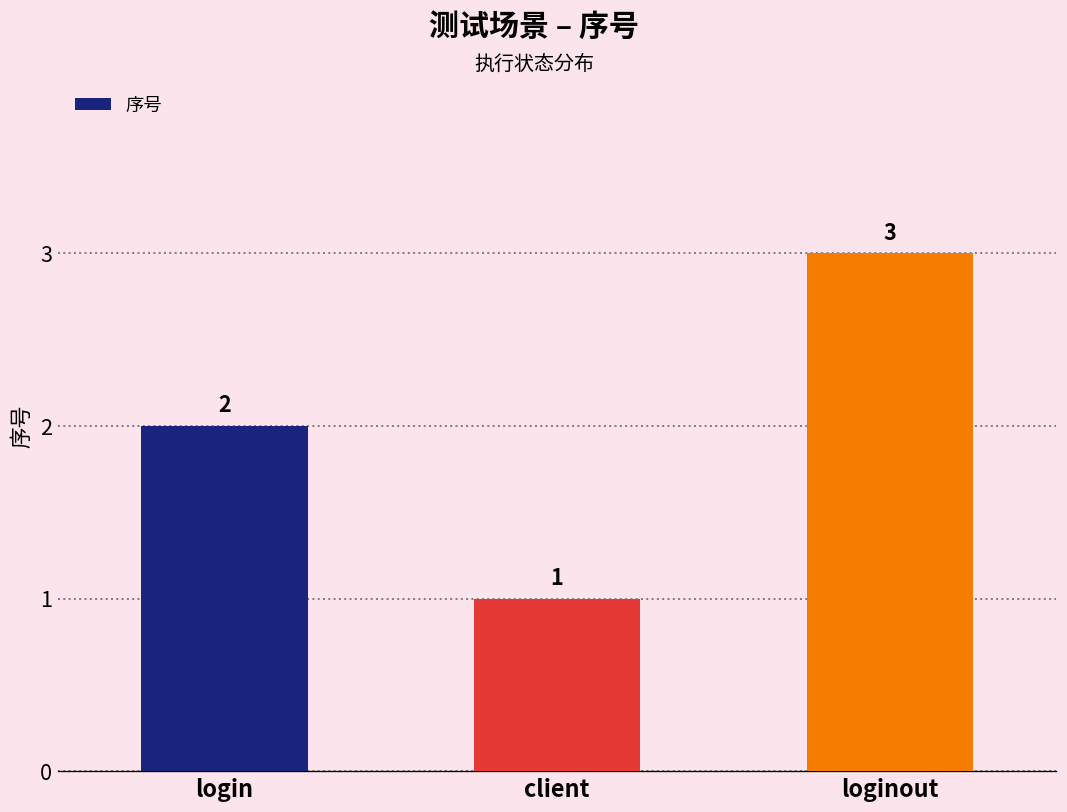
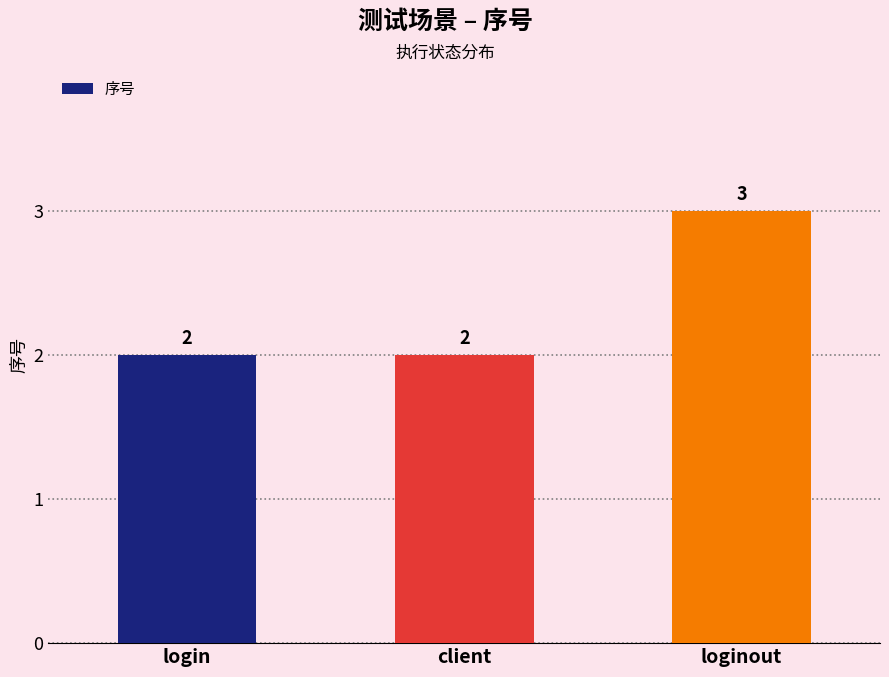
  {
    "login": 2,
-   "client": 1,
+   "client": 2,
    "loginout": 3
  }
